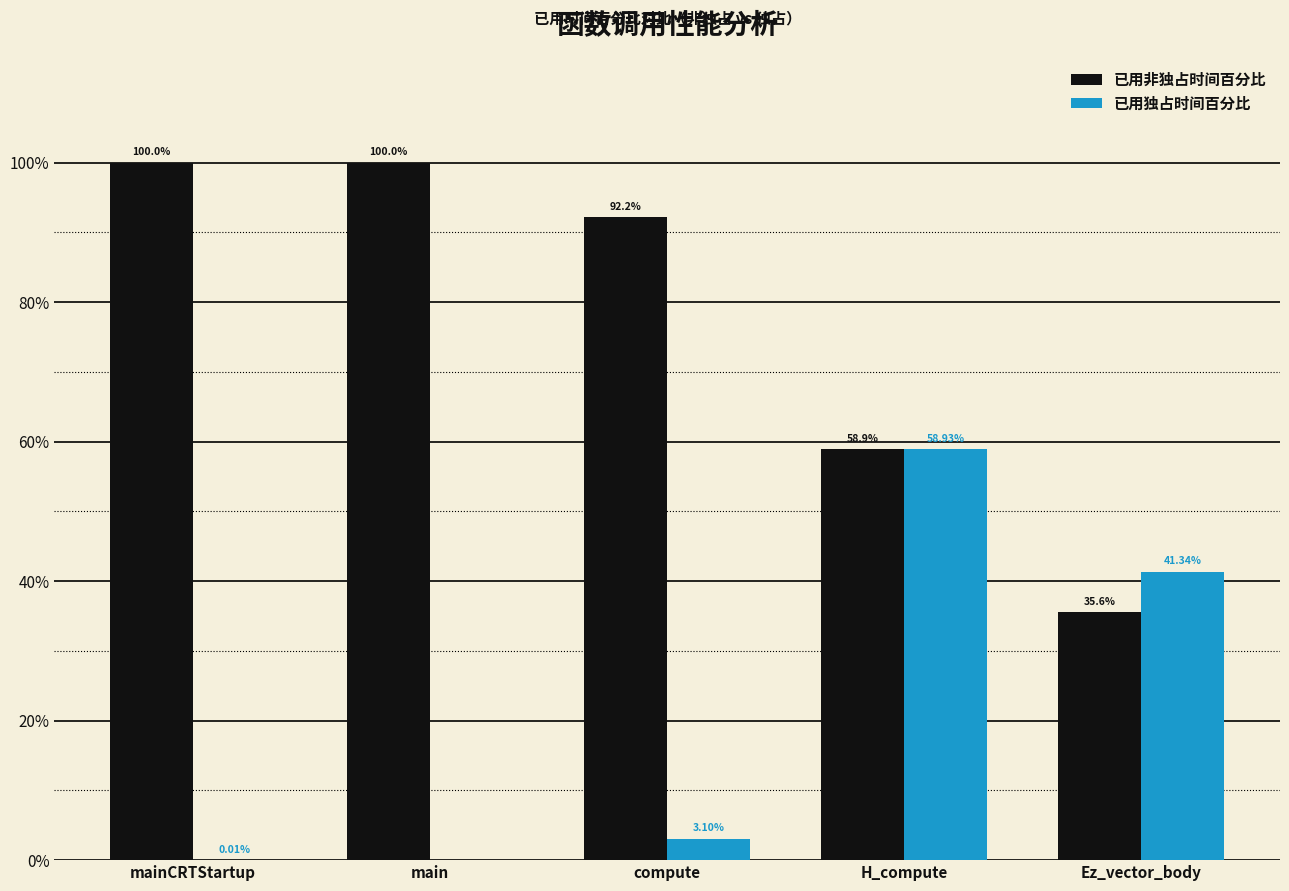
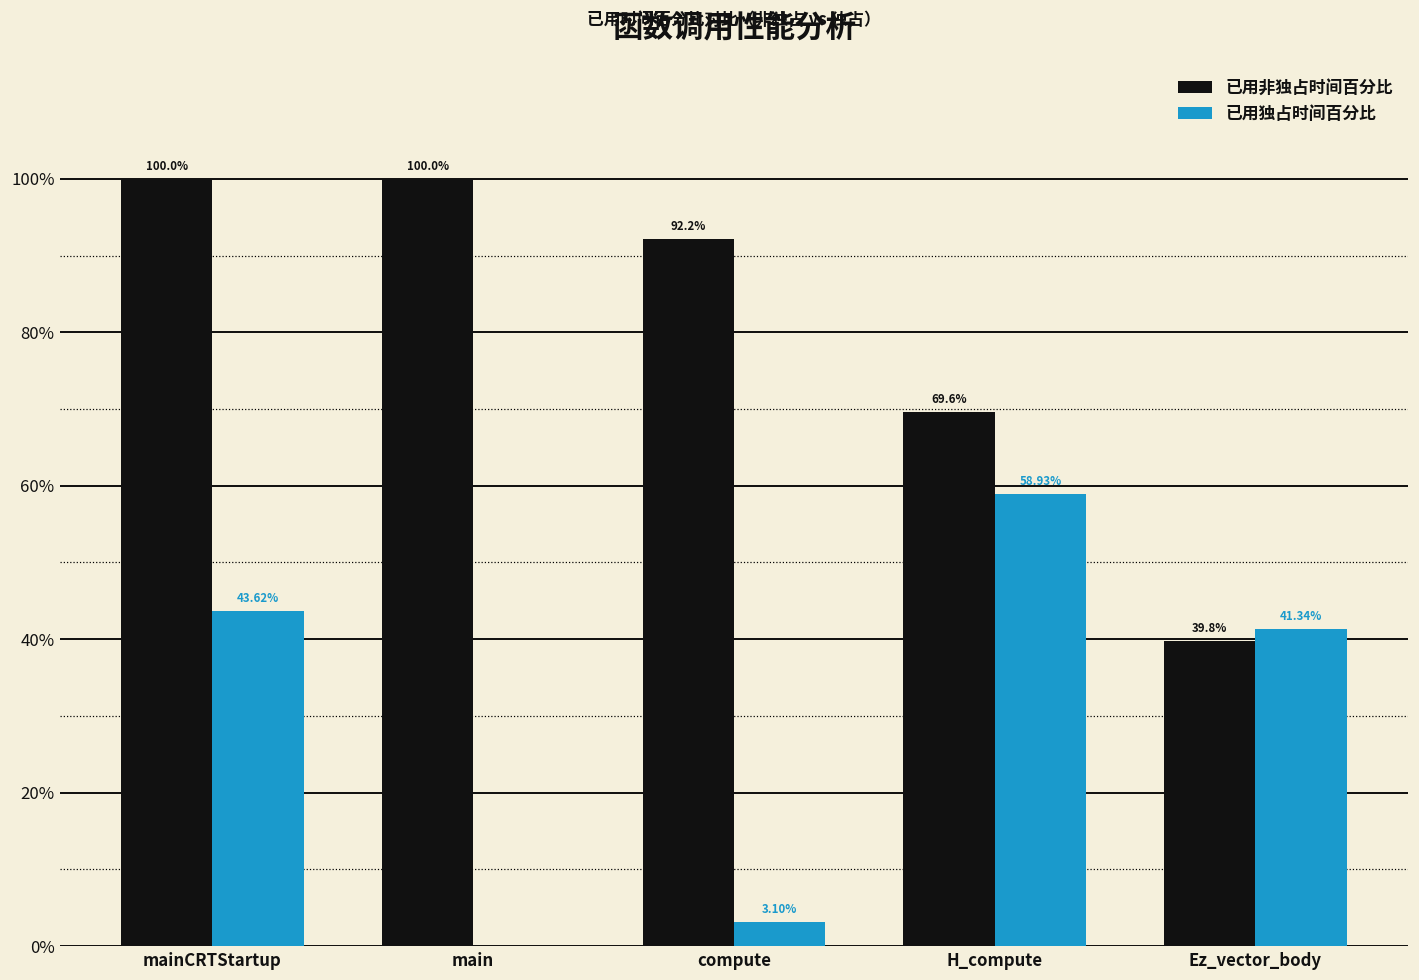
  {
    "已用非独占时间百分比": {
      "mainCRTStartup": "100.0%",
      "main": "100.0%",
      "compute": "92.2%",
-     "H_compute": "58.9%",
-     "Ez_vector_body": "35.6%"
+     "H_compute": "69.6%",
+     "Ez_vector_body": "39.8%"
    },
    "已用独占时间百分比": {
-     "mainCRTStartup": "0.01%",
+     "mainCRTStartup": "43.62%",
      "compute": "3.10%",
      "H_compute": "58.93%",
      "Ez_vector_body": "41.34%"
    }
  }
